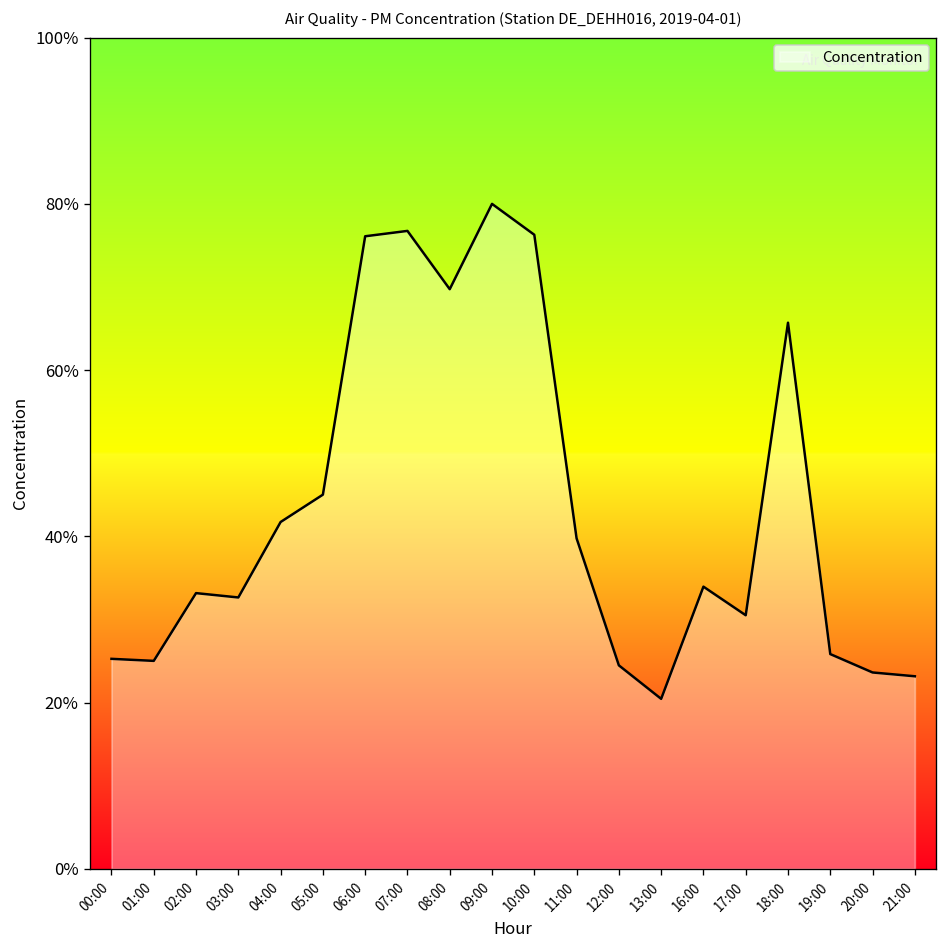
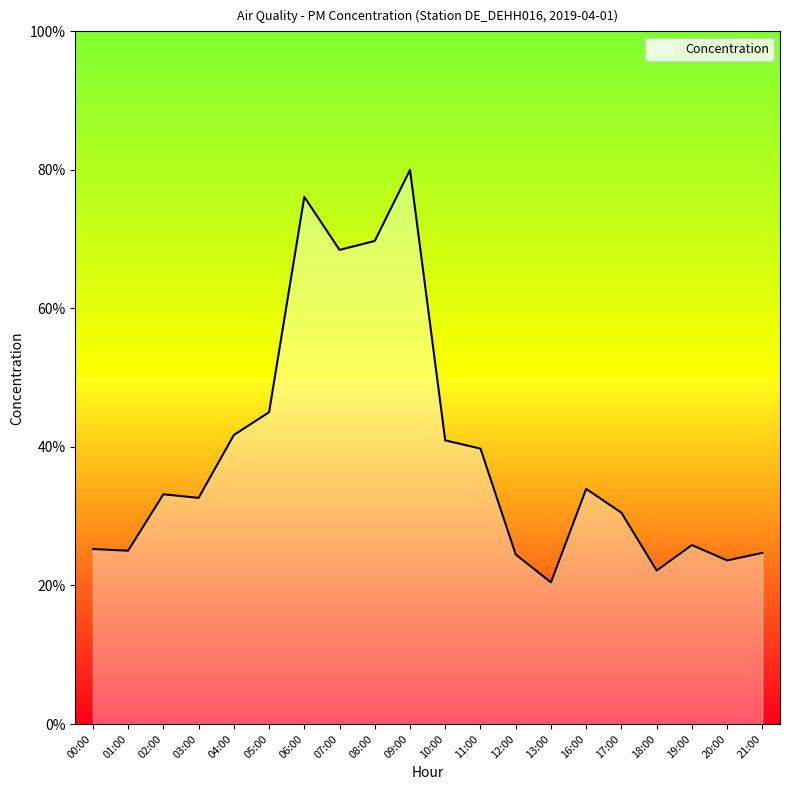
  {
    "00:00": "25%",
    "01:00": "25%",
    "02:00": "33%",
    "03:00": "33%",
    "04:00": "42%",
    "05:00": "45%",
    "06:00": "76%",
-   "07:00": "77%",
+   "07:00": "68%",
    "08:00": "70%",
    "09:00": "80%",
-   "10:00": "76%",
+   "10:00": "41%",
    "11:00": "40%",
    "12:00": "24%",
    "13:00": "20%",
    "16:00": "34%",
    "17:00": "31%",
-   "18:00": "66%",
+   "18:00": "22%",
    "19:00": "26%",
    "20:00": "24%",
-   "21:00": "23%"
+   "21:00": "25%"
  }
